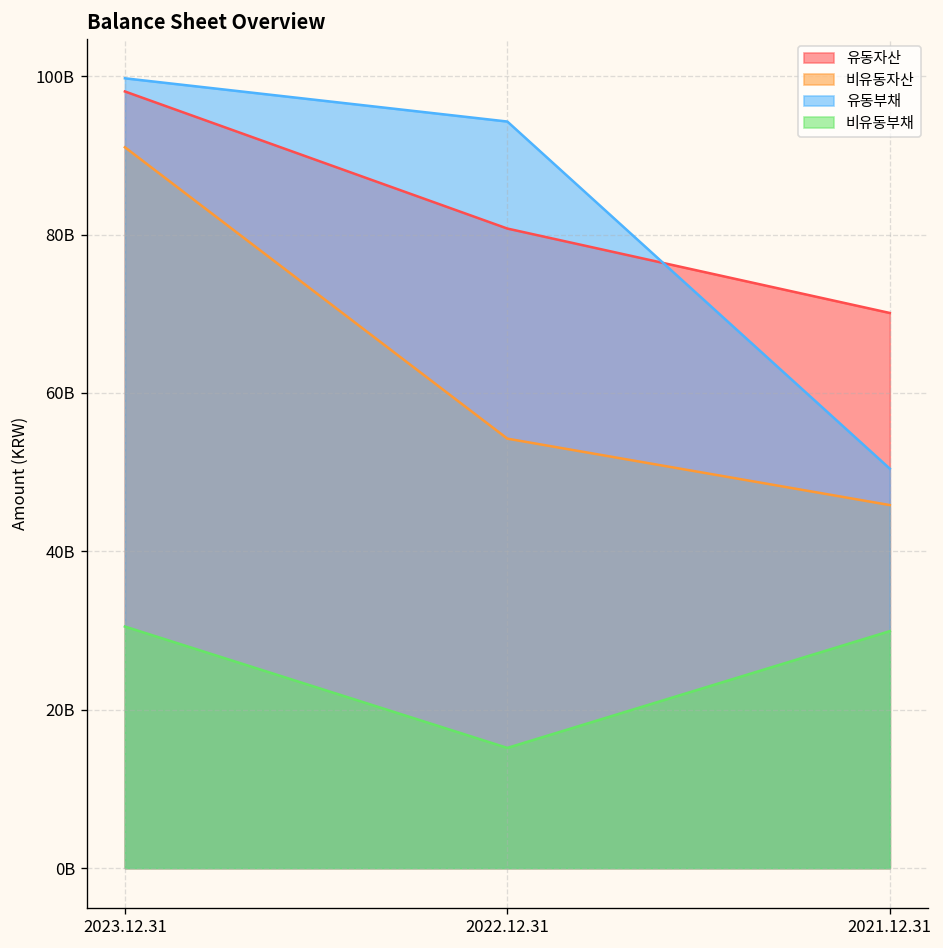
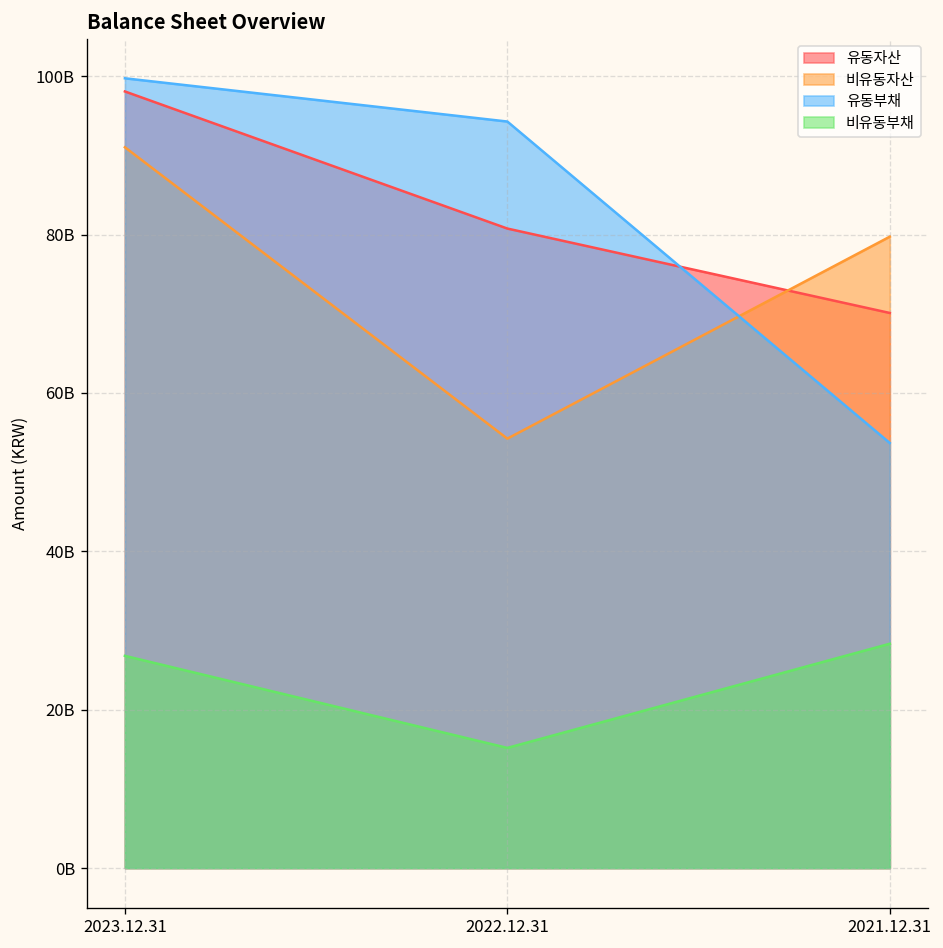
  {
    "유동자산": {
      "2023.12.31": 98000000000,
      "2022.12.31": 81000000000,
      "2021.12.31": 70000000000
    },
    "비유동자산": {
      "2023.12.31": 91000000000,
      "2022.12.31": 54000000000,
-     "2021.12.31": 46000000000
+     "2021.12.31": 80000000000
    },
    "유동부채": {
      "2023.12.31": 100000000000,
      "2022.12.31": 94000000000,
-     "2021.12.31": 50000000000
+     "2021.12.31": 54000000000
    },
    "비유동부채": {
-     "2023.12.31": 30000000000,
+     "2023.12.31": 27000000000,
      "2022.12.31": 15000000000,
-     "2021.12.31": 30000000000
+     "2021.12.31": 28000000000
    }
  }
